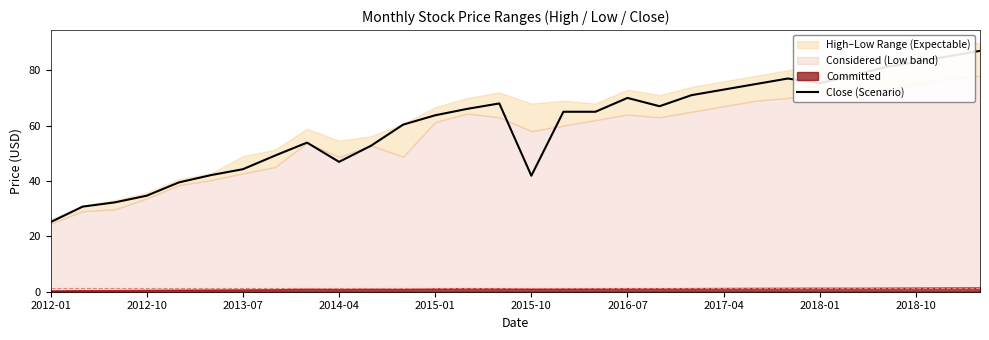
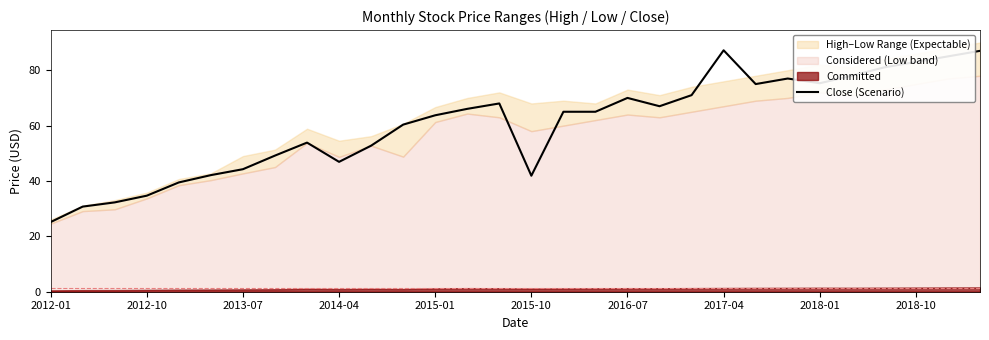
  {
    "Close (Scenario)": {
      "2012-10": 35,
      "2013-07": 44,
      "2014-04": 47,
      "2015-01": 64,
      "2015-10": 42,
      "2016-07": 70,
-     "2017-04": 73
+     "2017-04": 87
    },
    "Committed": {
      "2014-04": 1,
      "2015-01": 1,
      "2015-10": 1,
      "2016-07": 1,
      "2017-04": 1,
      "2018-01": 1,
      "2018-10": 2
    }
  }
